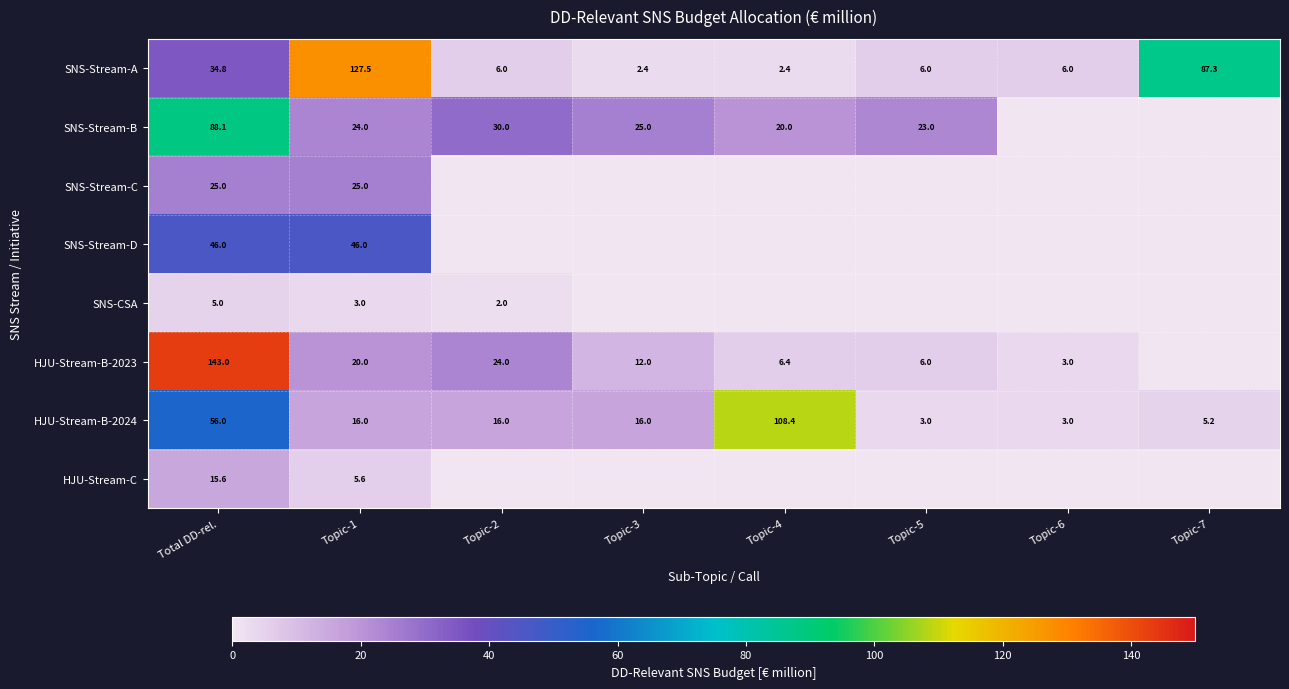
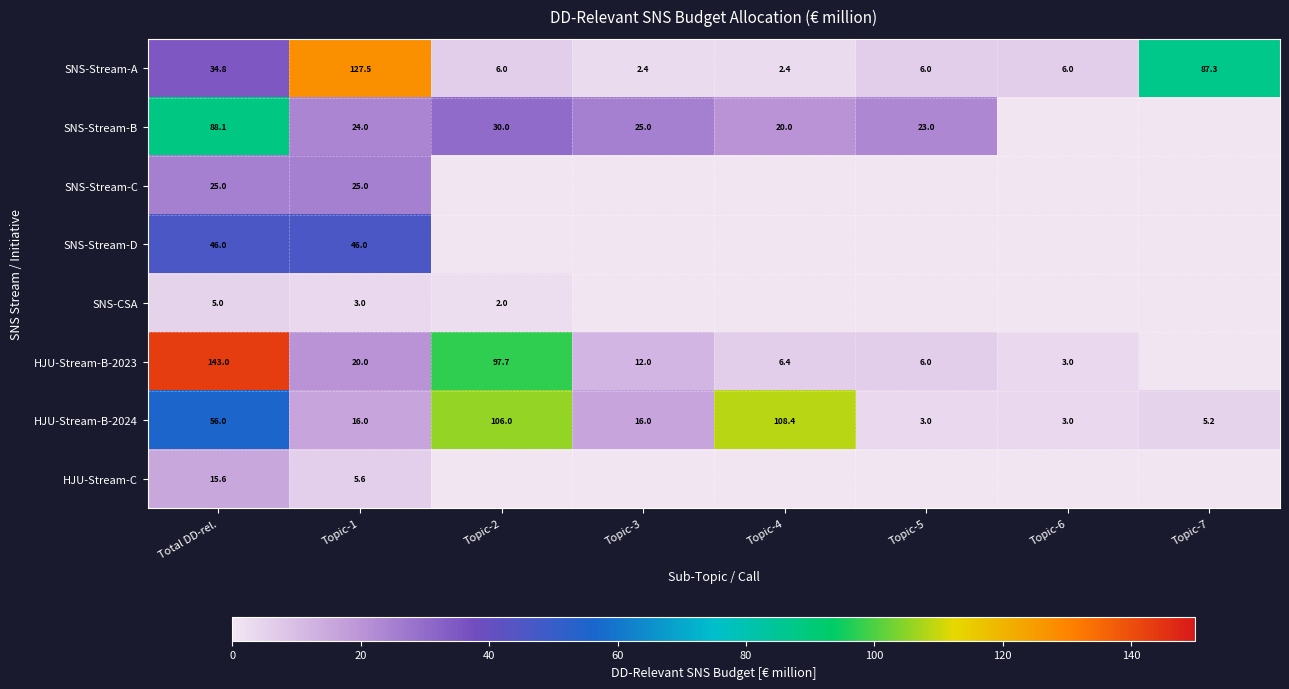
  {
    "SNS-Stream-A": {
      "Total DD-rel.": 34.8,
      "Topic-1": 127.5,
      "Topic-2": 6.0,
      "Topic-3": 2.4,
      "Topic-4": 2.4,
      "Topic-5": 6.0,
      "Topic-6": 6.0,
      "Topic-7": 87.3
    },
    "SNS-Stream-B": {
      "Total DD-rel.": 88.1,
      "Topic-1": 24.0,
      "Topic-2": 30.0,
      "Topic-3": 25.0,
      "Topic-4": 20.0,
      "Topic-5": 23.0
    },
    "SNS-Stream-C": {
      "Total DD-rel.": 25.0,
      "Topic-1": 25.0
    },
    "SNS-Stream-D": {
      "Total DD-rel.": 46.0,
      "Topic-1": 46.0
    },
    "SNS-CSA": {
      "Total DD-rel.": 5.0,
      "Topic-1": 3.0,
      "Topic-2": 2.0
    },
    "HJU-Stream-B-2023": {
      "Total DD-rel.": 143.0,
      "Topic-1": 20.0,
-     "Topic-2": 24.0,
+     "Topic-2": 97.7,
      "Topic-3": 12.0,
      "Topic-4": 6.4,
      "Topic-5": 6.0,
      "Topic-6": 3.0
    },
    "HJU-Stream-B-2024": {
      "Total DD-rel.": 56.0,
      "Topic-1": 16.0,
-     "Topic-2": 16.0,
+     "Topic-2": 106.0,
      "Topic-3": 16.0,
      "Topic-4": 108.4,
      "Topic-5": 3.0,
      "Topic-6": 3.0,
      "Topic-7": 5.2
    },
    "HJU-Stream-C": {
      "Total DD-rel.": 15.6,
      "Topic-1": 5.6
    }
  }
